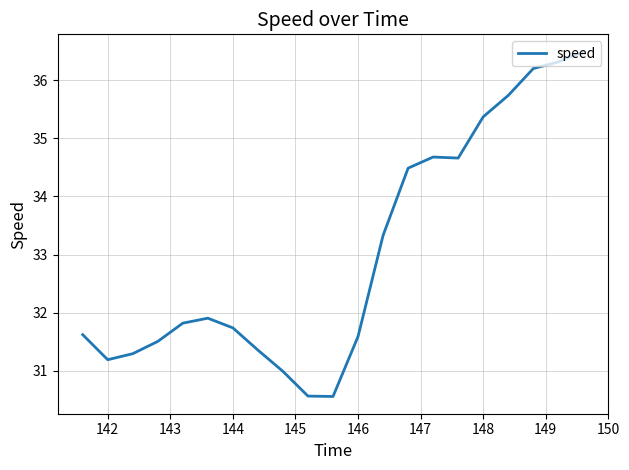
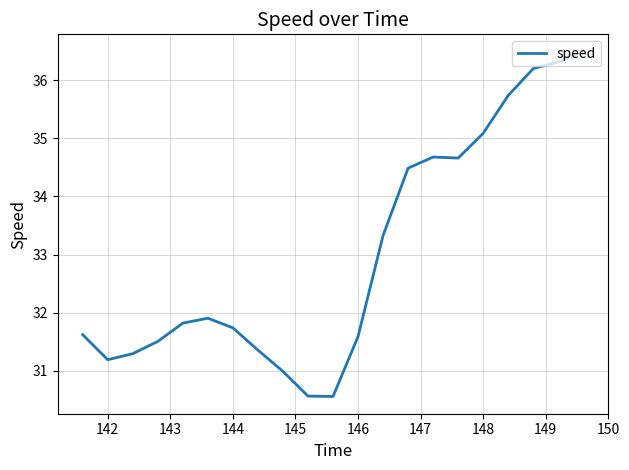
  {
    "142": 31.2,
    "144": 31.7,
    "146": 31.6,
-   "148": 35.4
+   "148": 35.1
  }
